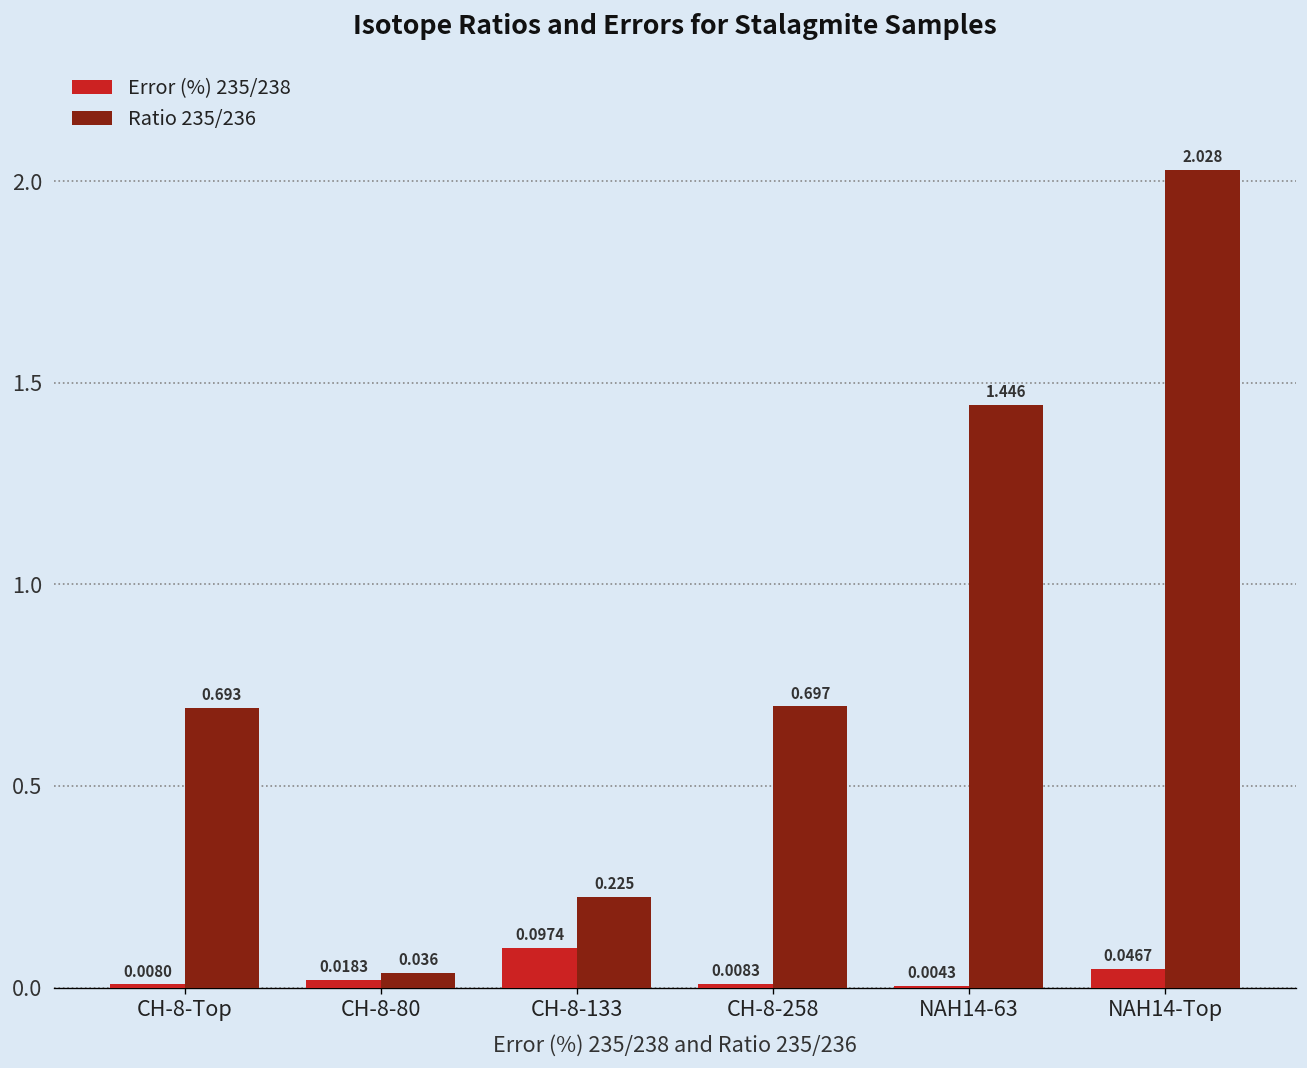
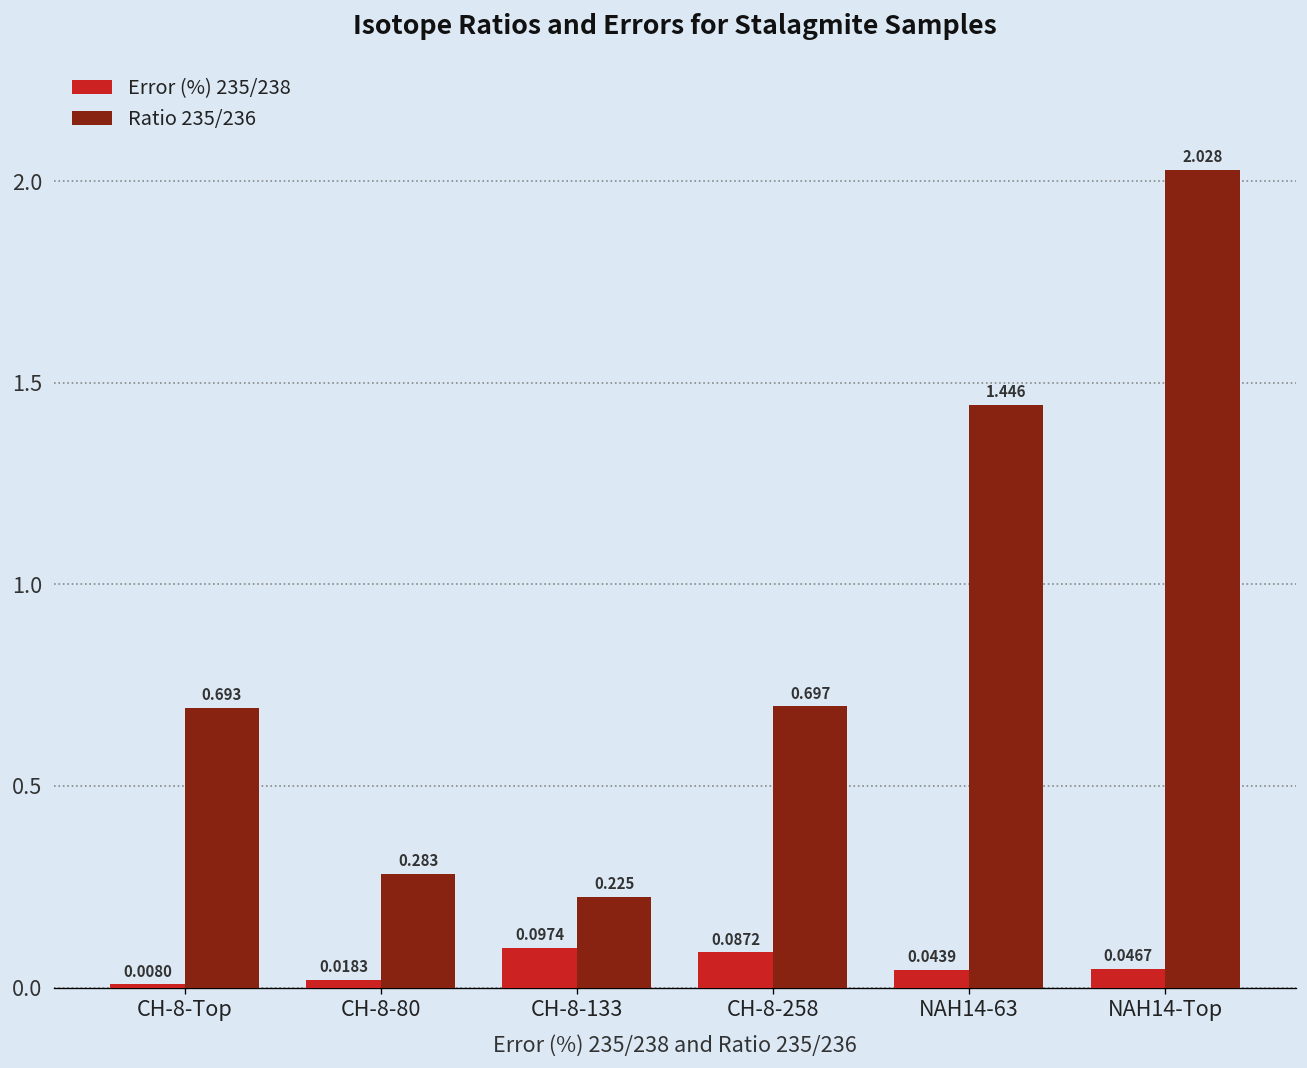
  {
    "Error (%) 235/238": {
      "CH-8-Top": 0.0080,
      "CH-8-80": 0.0183,
      "CH-8-133": 0.0974,
-     "CH-8-258": 0.0083,
-     "NAH14-63": 0.0043,
+     "CH-8-258": 0.0872,
+     "NAH14-63": 0.0439,
      "NAH14-Top": 0.0467
    },
    "Ratio 235/236": {
      "CH-8-Top": 0.693,
-     "CH-8-80": 0.036,
+     "CH-8-80": 0.283,
      "CH-8-133": 0.225,
      "CH-8-258": 0.697,
      "NAH14-63": 1.446,
      "NAH14-Top": 2.028
    }
  }
